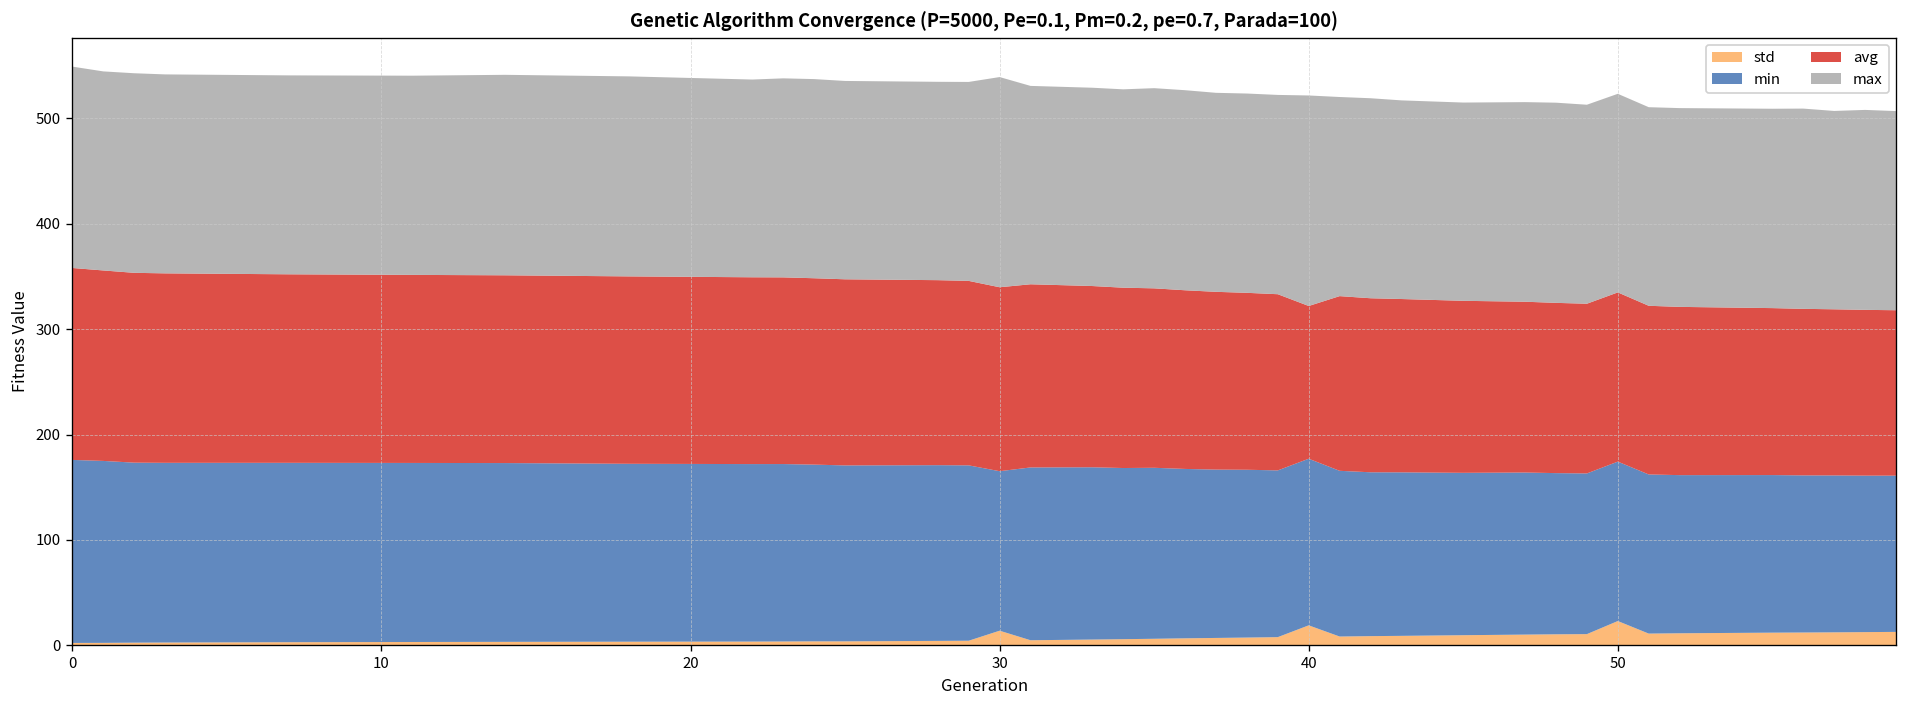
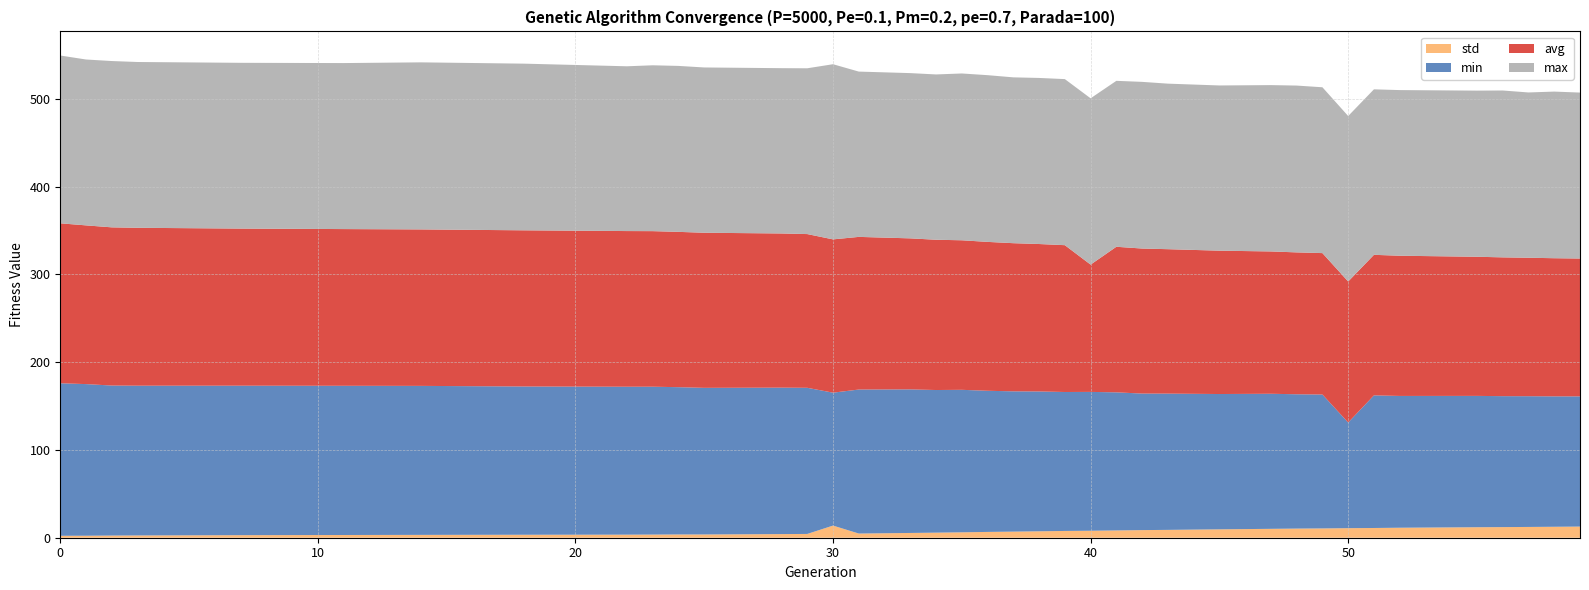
  {
    "std": {
      "30": 10,
-     "40": 20,
-     "50": 20
+     "40": 10,
+     "50": 10
    },
    "min": {
      "0": 170,
      "30": 150,
      "40": 160,
-     "50": 150
+     "50": 120
    },
    "avg": {
      "0": 180,
      "30": 170,
      "40": 140,
      "50": 160
    },
    "max": {
      "0": 190,
      "30": 200,
-     "40": 200,
+     "40": 190,
      "50": 190
    }
  }
